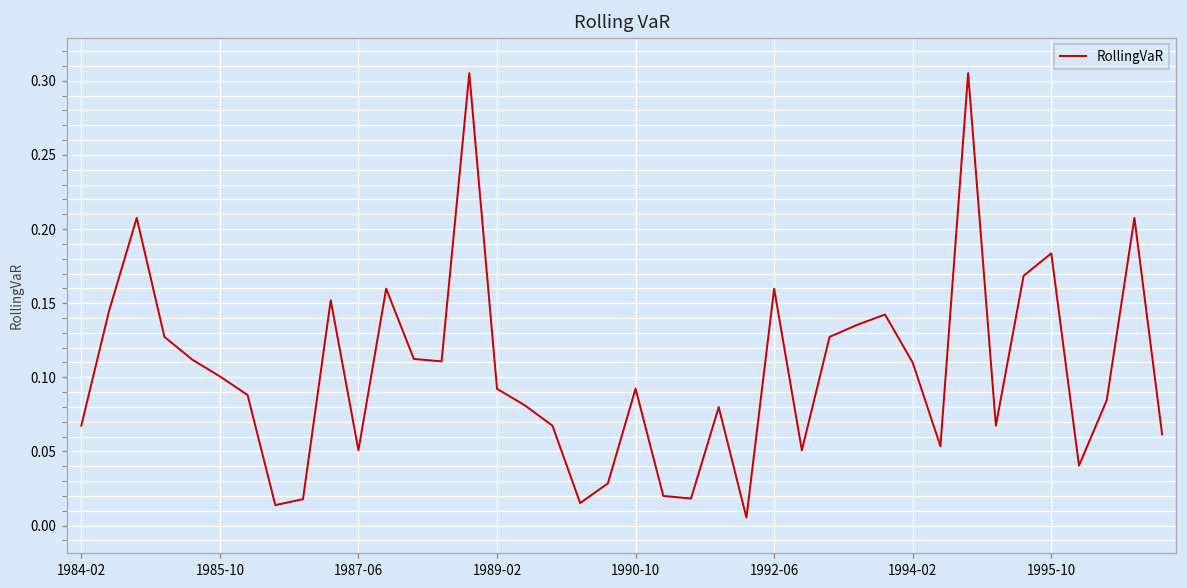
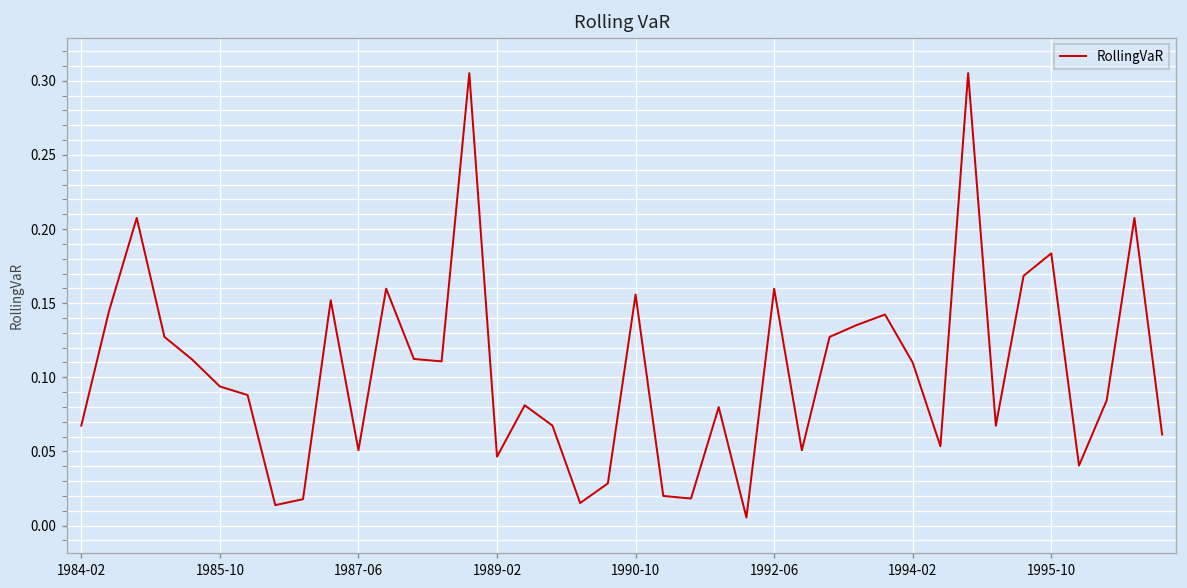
  {
    "1984-02": 0.067,
-   "1985-10": 0.101,
+   "1985-10": 0.094,
    "1987-06": 0.051,
-   "1989-02": 0.092,
-   "1990-10": 0.092,
+   "1989-02": 0.046,
+   "1990-10": 0.156,
    "1992-06": 0.160,
    "1994-02": 0.110,
    "1995-10": 0.184
  }
